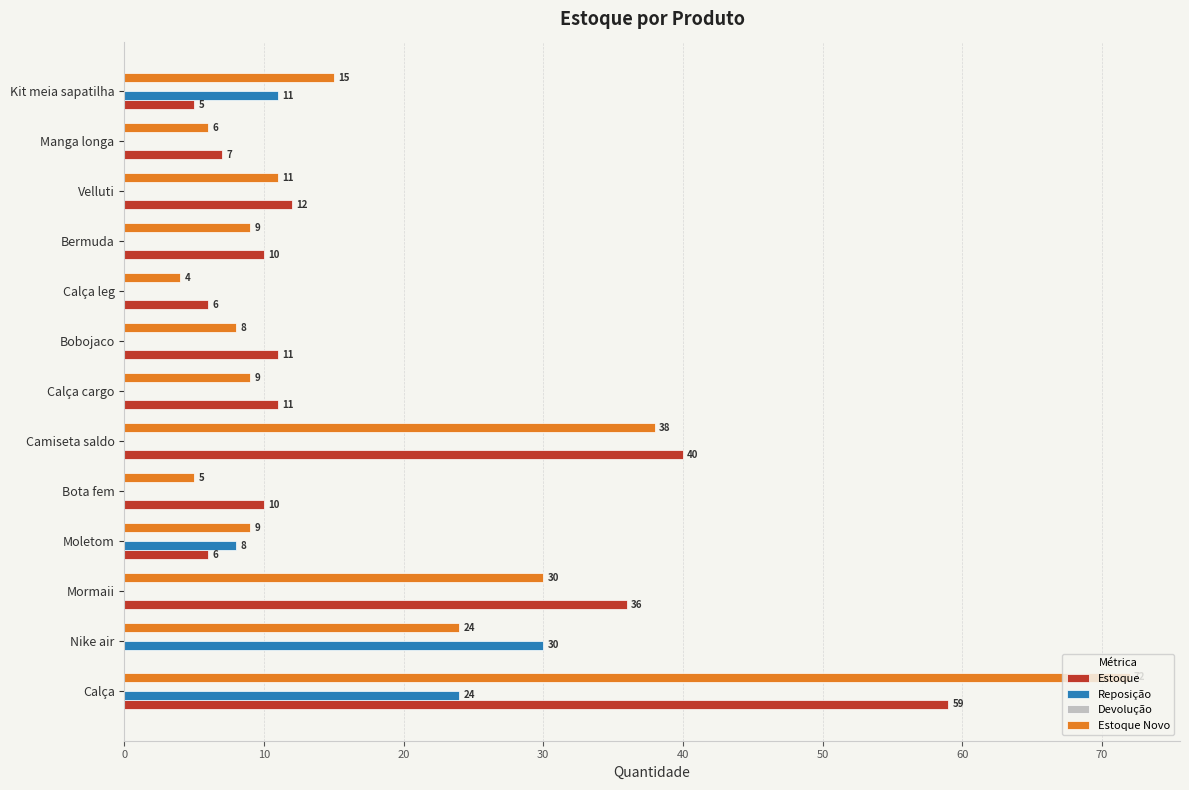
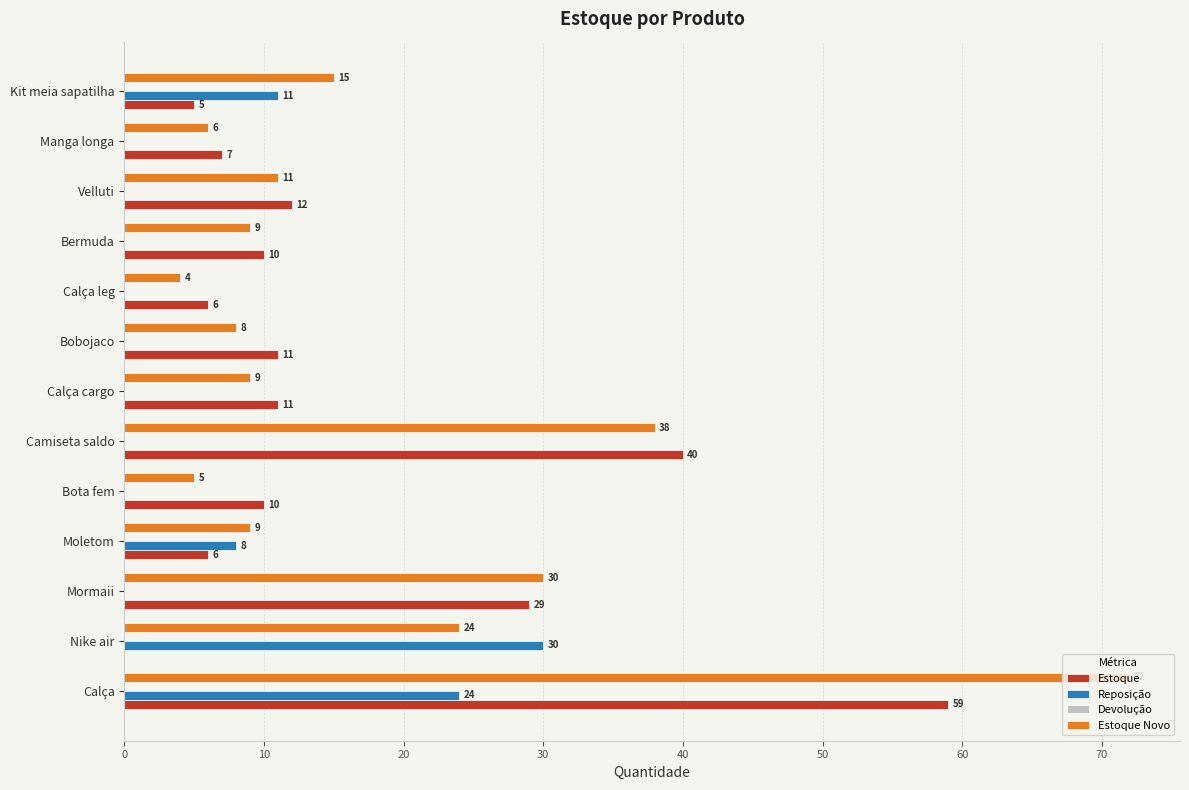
  {
    "Estoque": {
      "Kit meia sapatilha": 5,
      "Manga longa": 7,
      "Velluti": 12,
      "Bermuda": 10,
      "Calça leg": 6,
      "Bobojaco": 11,
      "Calça cargo": 11,
      "Camiseta saldo": 40,
      "Bota fem": 10,
      "Moletom": 6,
-     "Mormaii": 36,
+     "Mormaii": 29,
      "Calça": 59
    },
    "Reposição": {
      "Kit meia sapatilha": 11,
      "Moletom": 8,
      "Nike air": 30,
      "Calça": 24
    },
    "Devolução": {
      "Kit meia sapatilha": 0.0,
      "Manga longa": 0.0,
      "Velluti": 0.0,
      "Bermuda": 0.0,
      "Calça leg": 0.0,
      "Bobojaco": 0.0,
      "Calça cargo": 0.0,
      "Camiseta saldo": 0.0,
      "Bota fem": 0.0,
      "Moletom": 0.0,
      "Mormaii": 0.0,
      "Nike air": 0.0,
      "Calça": 0.0
    },
    "Estoque Novo": {
      "Kit meia sapatilha": 15,
      "Manga longa": 6,
      "Velluti": 11,
      "Bermuda": 9,
      "Calça leg": 4,
      "Bobojaco": 8,
      "Calça cargo": 9,
      "Camiseta saldo": 38,
      "Bota fem": 5,
      "Moletom": 9,
      "Mormaii": 30,
      "Nike air": 24
    }
  }
